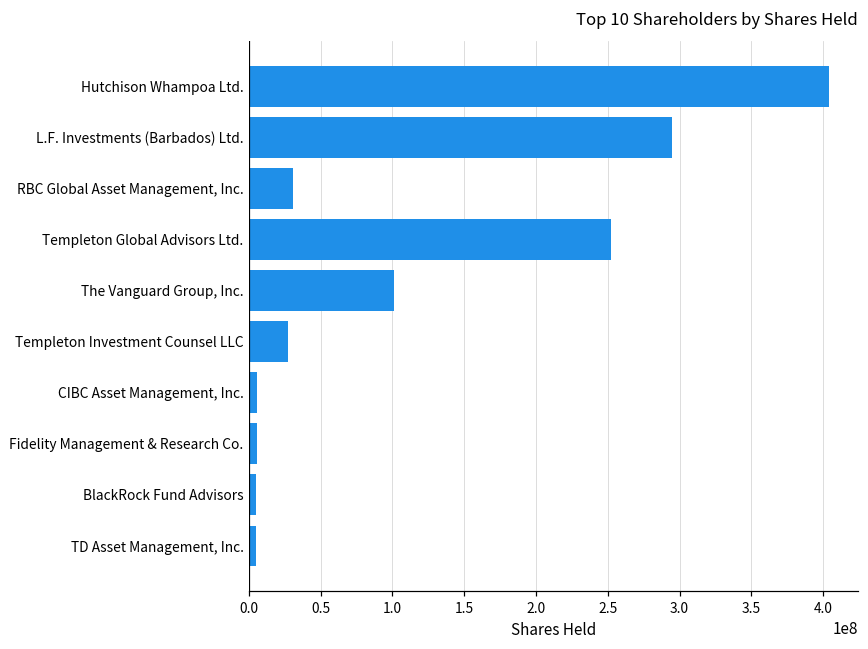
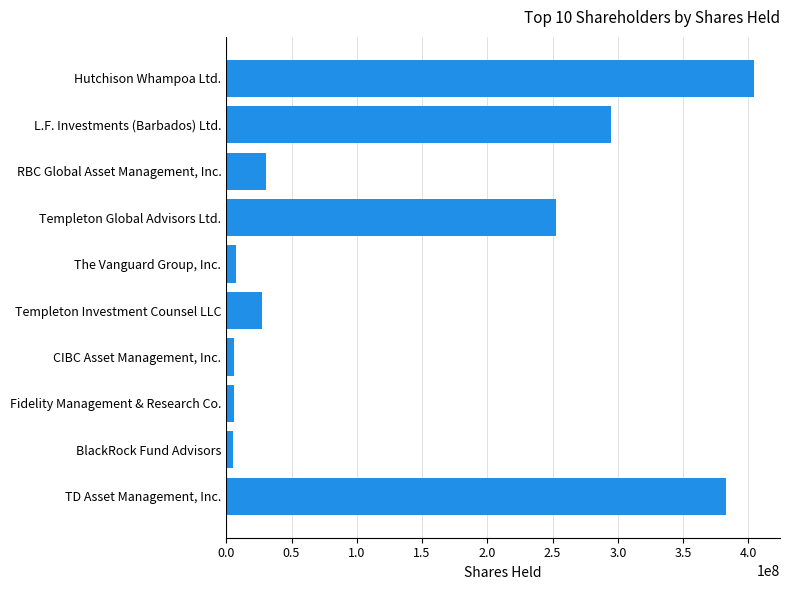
  {
    "Hutchison Whampoa Ltd.": 404000000,
    "L.F. Investments (Barbados) Ltd.": 295000000,
    "RBC Global Asset Management, Inc.": 31000000,
    "Templeton Global Advisors Ltd.": 252000000,
-   "The Vanguard Group, Inc.": 101000000,
+   "The Vanguard Group, Inc.": 7000000,
    "Templeton Investment Counsel LLC": 27000000,
    "CIBC Asset Management, Inc.": 6000000,
    "Fidelity Management & Research Co.": 6000000,
    "BlackRock Fund Advisors": 5000000,
-   "TD Asset Management, Inc.": 5000000
+   "TD Asset Management, Inc.": 383000000
  }
